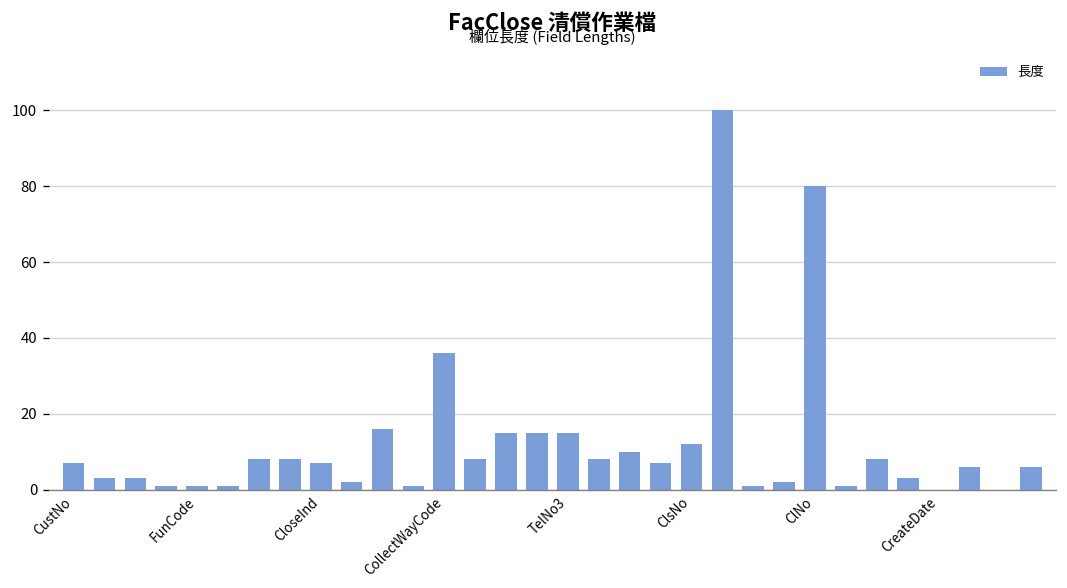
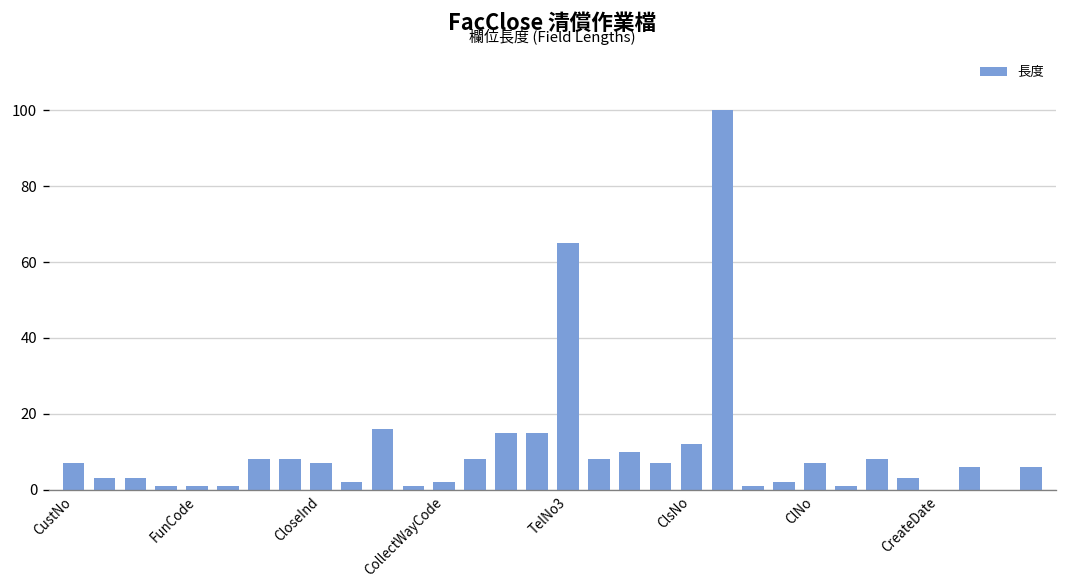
  {
    "CustNo": 7,
    "FunCode": 1,
    "CloseInd": 7,
-   "CollectWayCode": 36,
-   "TelNo3": 15,
+   "CollectWayCode": 2,
+   "TelNo3": 65,
    "ClsNo": 12,
-   "ClNo": 80,
+   "ClNo": 7,
    "CreateDate": 0
  }
